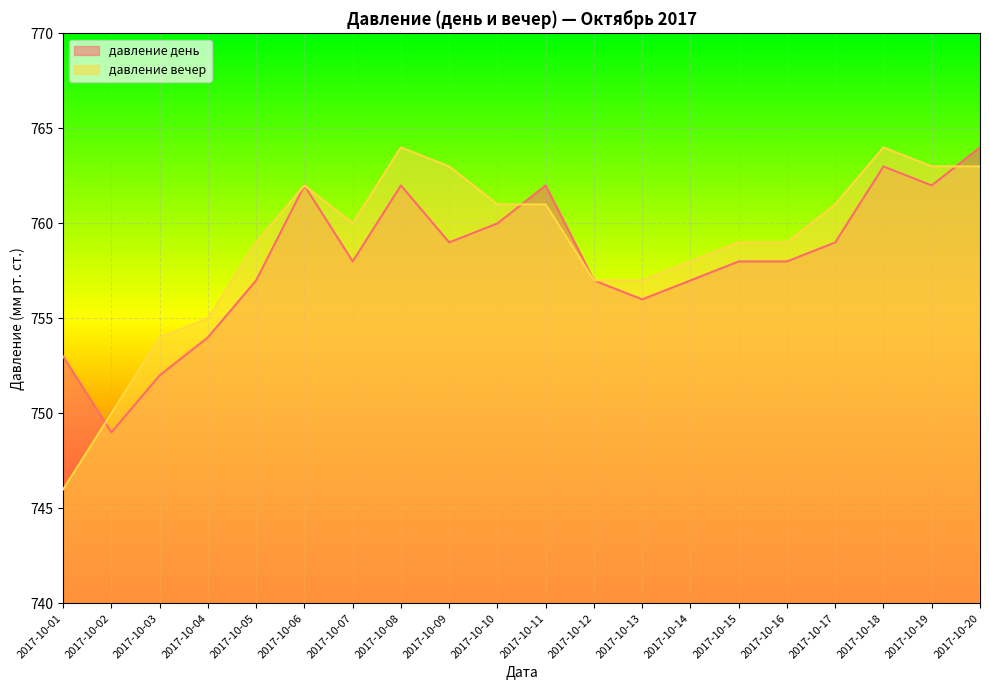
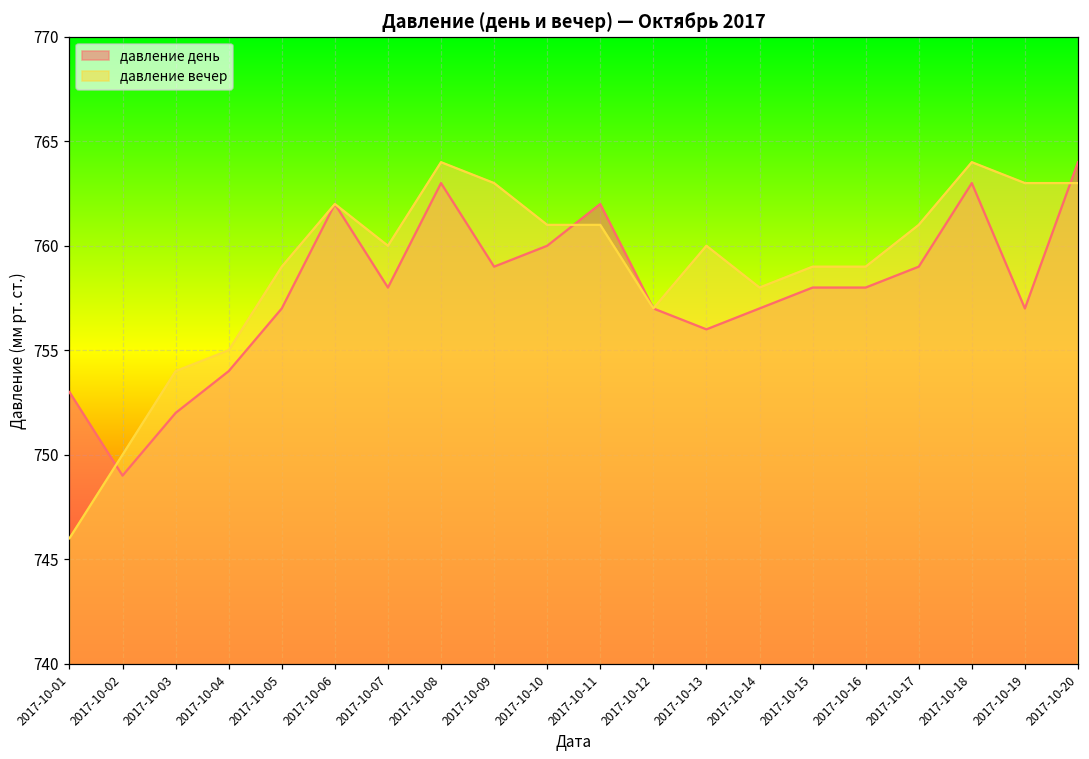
  {
    "давление день": {
      "2017-10-01": 753,
      "2017-10-02": 749,
      "2017-10-03": 752,
      "2017-10-04": 754,
      "2017-10-05": 757,
      "2017-10-07": 758,
-     "2017-10-08": 762,
+     "2017-10-08": 763,
      "2017-10-09": 759,
      "2017-10-10": 760,
      "2017-10-11": 762,
      "2017-10-13": 756,
      "2017-10-14": 757,
      "2017-10-15": 758,
      "2017-10-16": 758,
      "2017-10-17": 759,
      "2017-10-18": 763,
-     "2017-10-19": 762,
+     "2017-10-19": 757,
      "2017-10-20": 764
    },
    "давление вечер": {
      "2017-10-01": 746,
      "2017-10-02": 750,
      "2017-10-03": 754,
      "2017-10-04": 755,
      "2017-10-05": 759,
      "2017-10-07": 760,
      "2017-10-08": 764,
      "2017-10-09": 763,
      "2017-10-10": 761,
      "2017-10-11": 761,
-     "2017-10-13": 757,
+     "2017-10-13": 760,
      "2017-10-14": 758,
      "2017-10-15": 759,
      "2017-10-16": 759,
      "2017-10-17": 761,
      "2017-10-18": 764,
      "2017-10-19": 763,
      "2017-10-20": 763
    }
  }
